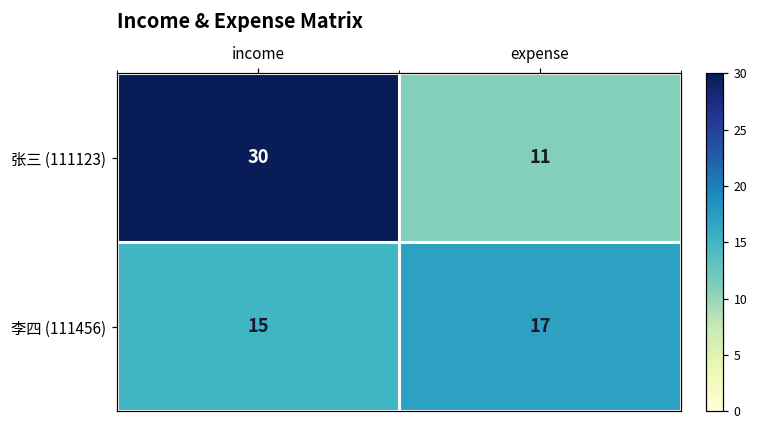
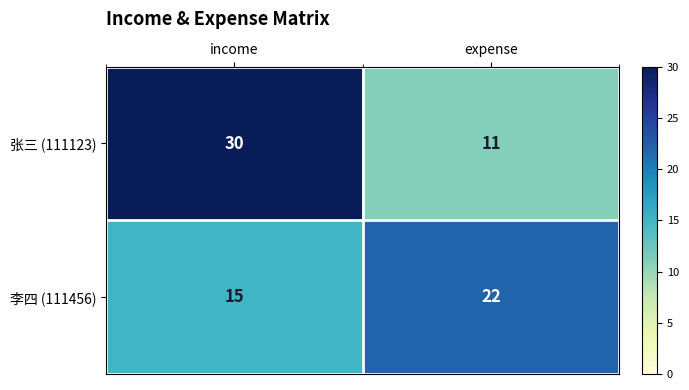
  {
    "张三 (111123)": {
      "income": 30,
      "expense": 11
    },
    "李四 (111456)": {
      "income": 15,
-     "expense": 17
+     "expense": 22
    }
  }
